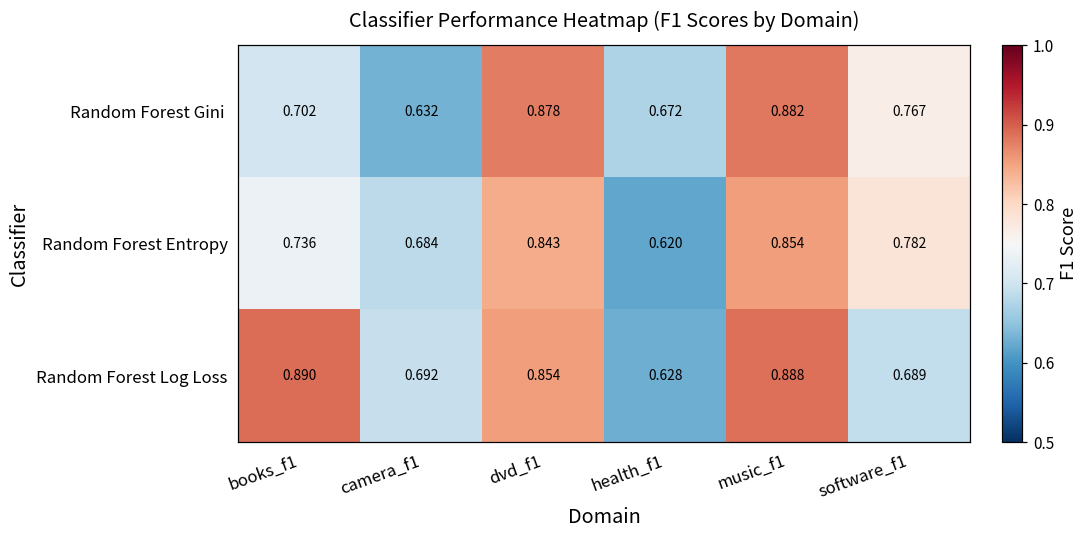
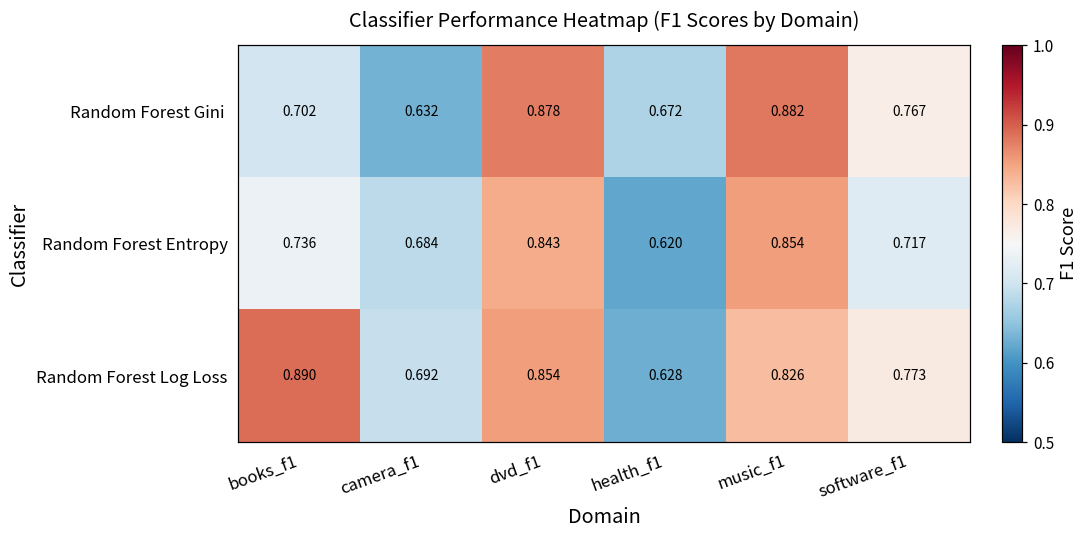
  {
    "Random Forest Gini": {
      "books_f1": 0.702,
      "camera_f1": 0.632,
      "dvd_f1": 0.878,
      "health_f1": 0.672,
      "music_f1": 0.882,
      "software_f1": 0.767
    },
    "Random Forest Entropy": {
      "books_f1": 0.736,
      "camera_f1": 0.684,
      "dvd_f1": 0.843,
      "health_f1": 0.620,
      "music_f1": 0.854,
-     "software_f1": 0.782
+     "software_f1": 0.717
    },
    "Random Forest Log Loss": {
      "books_f1": 0.890,
      "camera_f1": 0.692,
      "dvd_f1": 0.854,
      "health_f1": 0.628,
-     "music_f1": 0.888,
-     "software_f1": 0.689
+     "music_f1": 0.826,
+     "software_f1": 0.773
    }
  }
